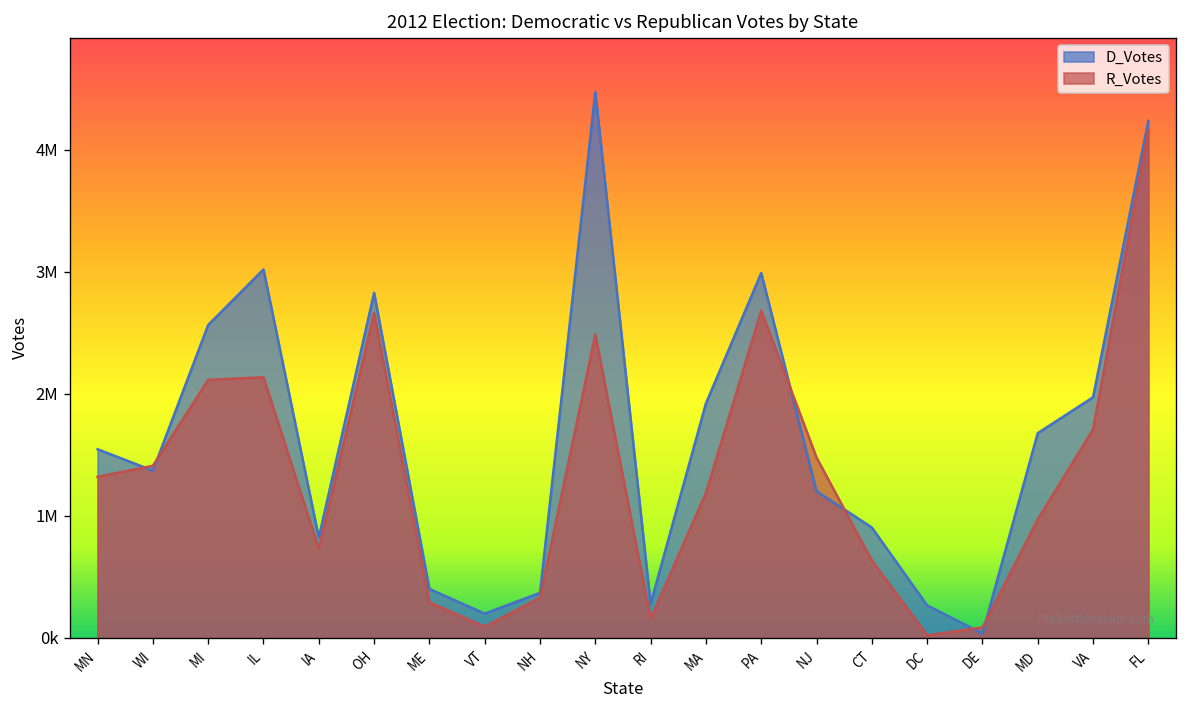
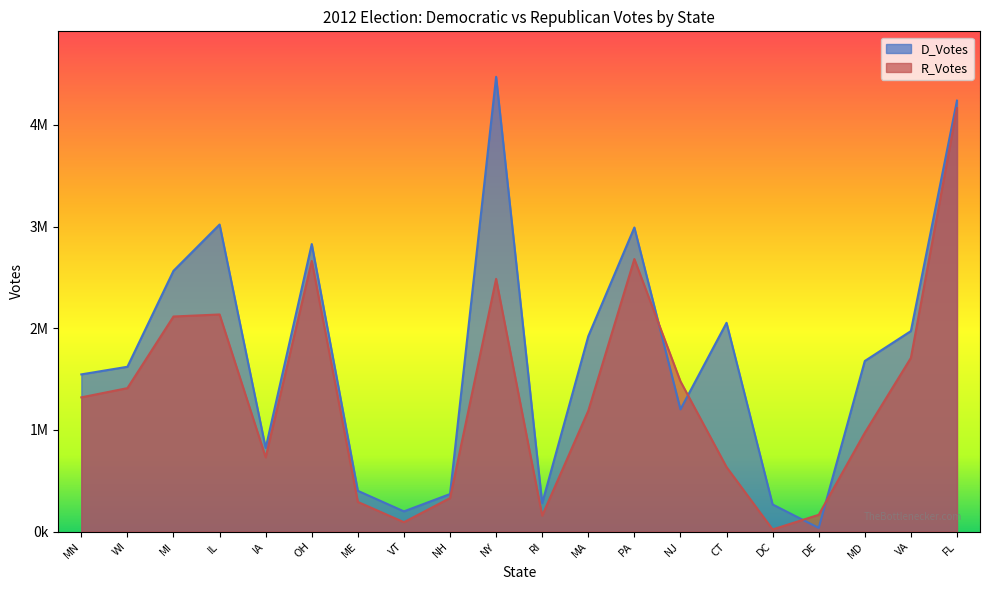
  {
    "D_Votes": {
      "MN": 1550000,
-     "WI": 1370000,
+     "WI": 1620000,
      "MI": 2560000,
      "IL": 3020000,
      "IA": 820000,
      "OH": 2830000,
      "ME": 400000,
      "VT": 200000,
      "NH": 370000,
      "NY": 4470000,
      "RI": 280000,
      "MA": 1920000,
      "PA": 2990000,
      "NJ": 1200000,
-     "CT": 910000,
+     "CT": 2050000,
      "DC": 270000,
      "DE": 40000,
      "MD": 1680000,
      "VA": 1970000,
      "FL": 4240000
    },
    "R_Votes": {
      "MN": 1320000,
      "WI": 1410000,
      "MI": 2120000,
      "IL": 2140000,
      "IA": 730000,
      "OH": 2660000,
      "ME": 290000,
      "VT": 90000,
      "NH": 330000,
      "NY": 2490000,
      "RI": 160000,
      "MA": 1190000,
      "PA": 2680000,
      "NJ": 1480000,
      "CT": 630000,
      "DC": 20000,
-     "DE": 90000,
+     "DE": 170000,
      "MD": 970000,
      "VA": 1710000,
      "FL": 4160000
    }
  }
